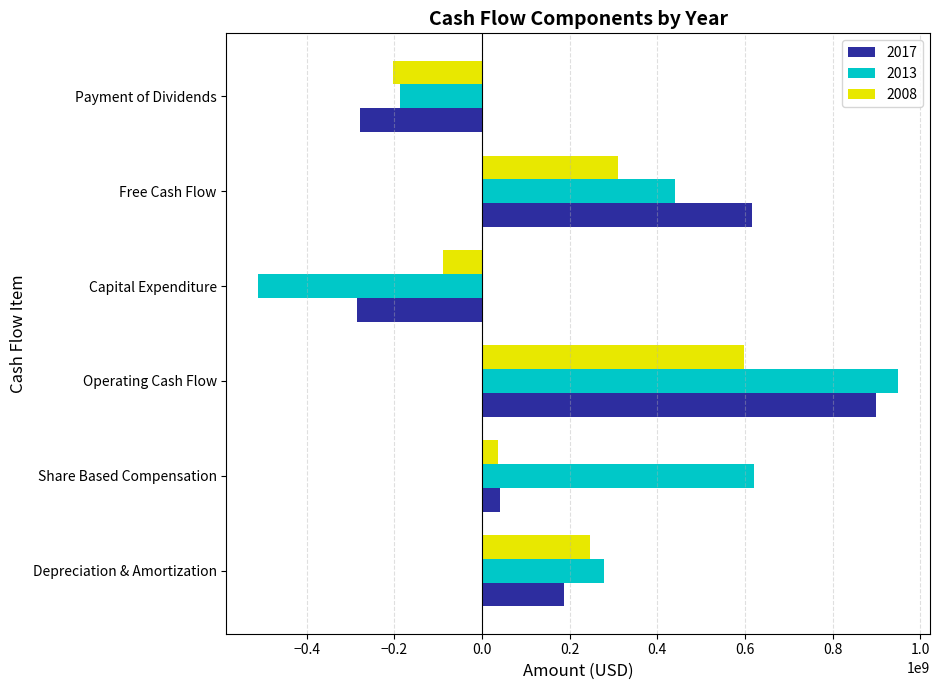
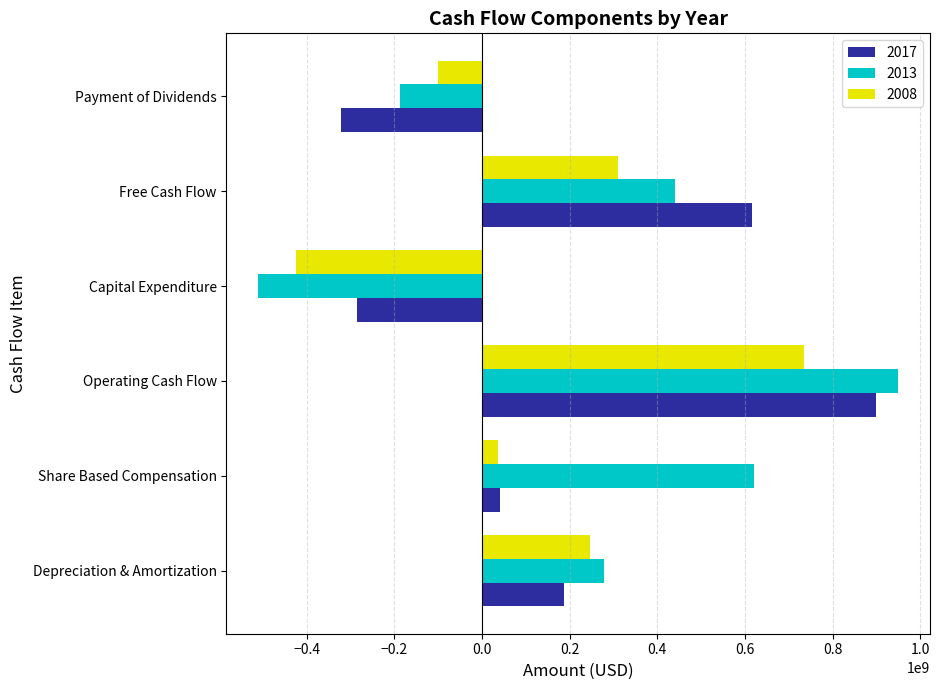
  {
    "2017": {
-     "Payment of Dividends": -280000000,
+     "Payment of Dividends": -320000000,
      "Free Cash Flow": 620000000,
      "Capital Expenditure": -280000000,
      "Operating Cash Flow": 900000000,
      "Share Based Compensation": 40000000,
      "Depreciation & Amortization": 190000000
    },
    "2013": {
      "Payment of Dividends": -190000000,
      "Free Cash Flow": 440000000,
      "Capital Expenditure": -510000000,
      "Operating Cash Flow": 950000000,
      "Share Based Compensation": 620000000,
      "Depreciation & Amortization": 280000000
    },
    "2008": {
-     "Payment of Dividends": -200000000,
+     "Payment of Dividends": -100000000,
      "Free Cash Flow": 310000000,
-     "Capital Expenditure": -90000000,
-     "Operating Cash Flow": 600000000,
+     "Capital Expenditure": -420000000,
+     "Operating Cash Flow": 730000000,
      "Share Based Compensation": 40000000,
      "Depreciation & Amortization": 250000000
    }
  }
